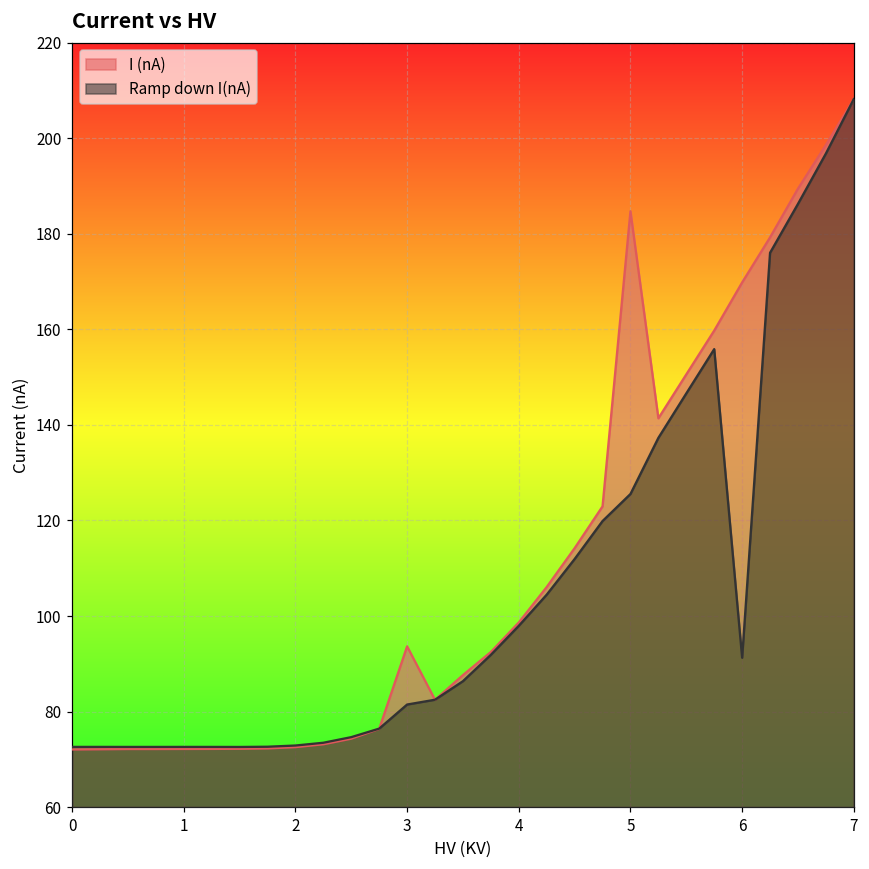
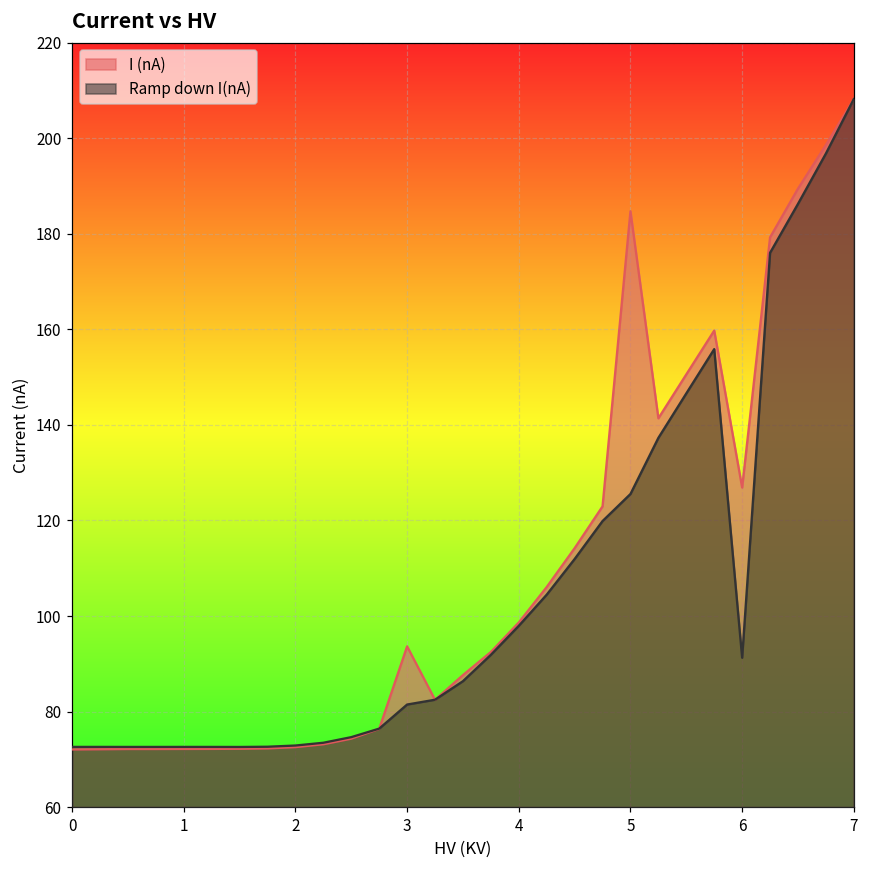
  {
    "I (nA)": {
-     "6": 170
+     "6": 127
    },
    "Ramp down I(nA)": {
      "3": 81,
      "4": 98,
      "5": 126,
      "6": 91
    }
  }
